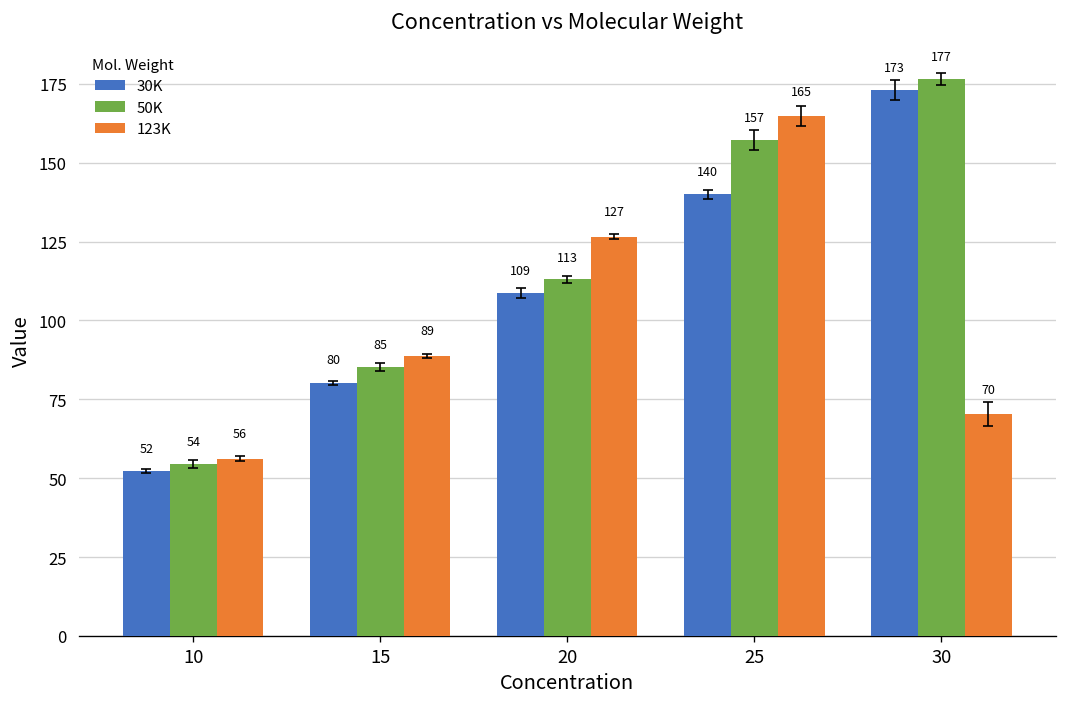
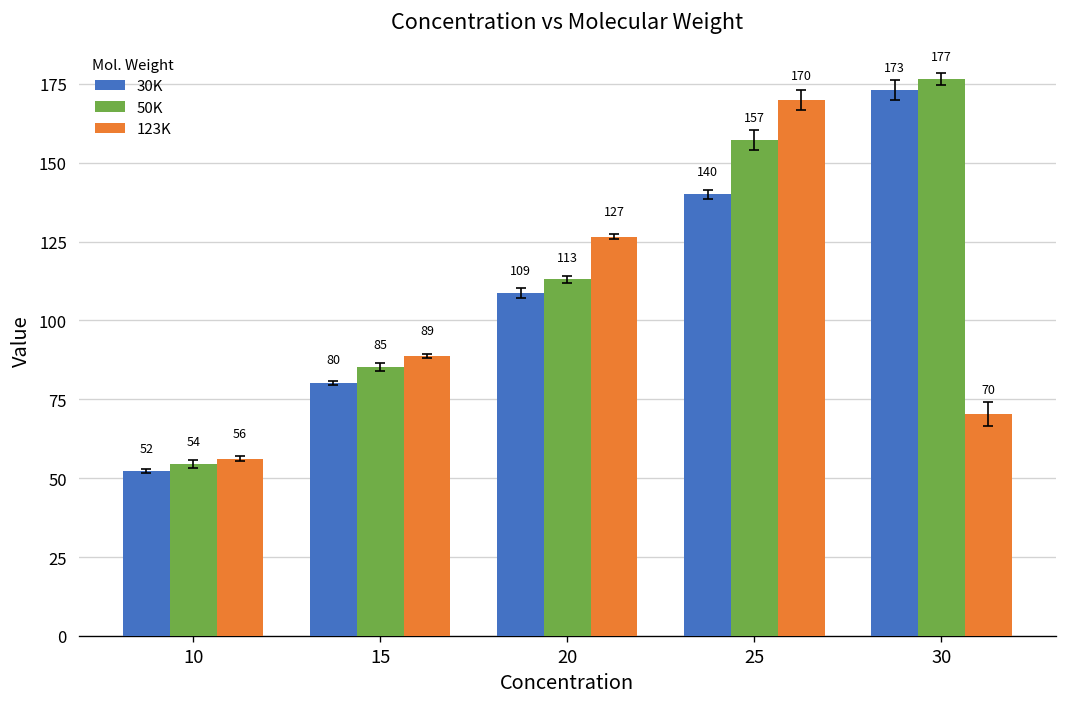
  {
    "50K": {
      "10": 54,
      "15": 85,
      "20": 113,
      "25": 157,
      "30": 177
    },
    "123K": {
      "10": 56,
      "15": 89,
-     "25": 165,
+     "25": 170,
      "30": 70
    }
  }
